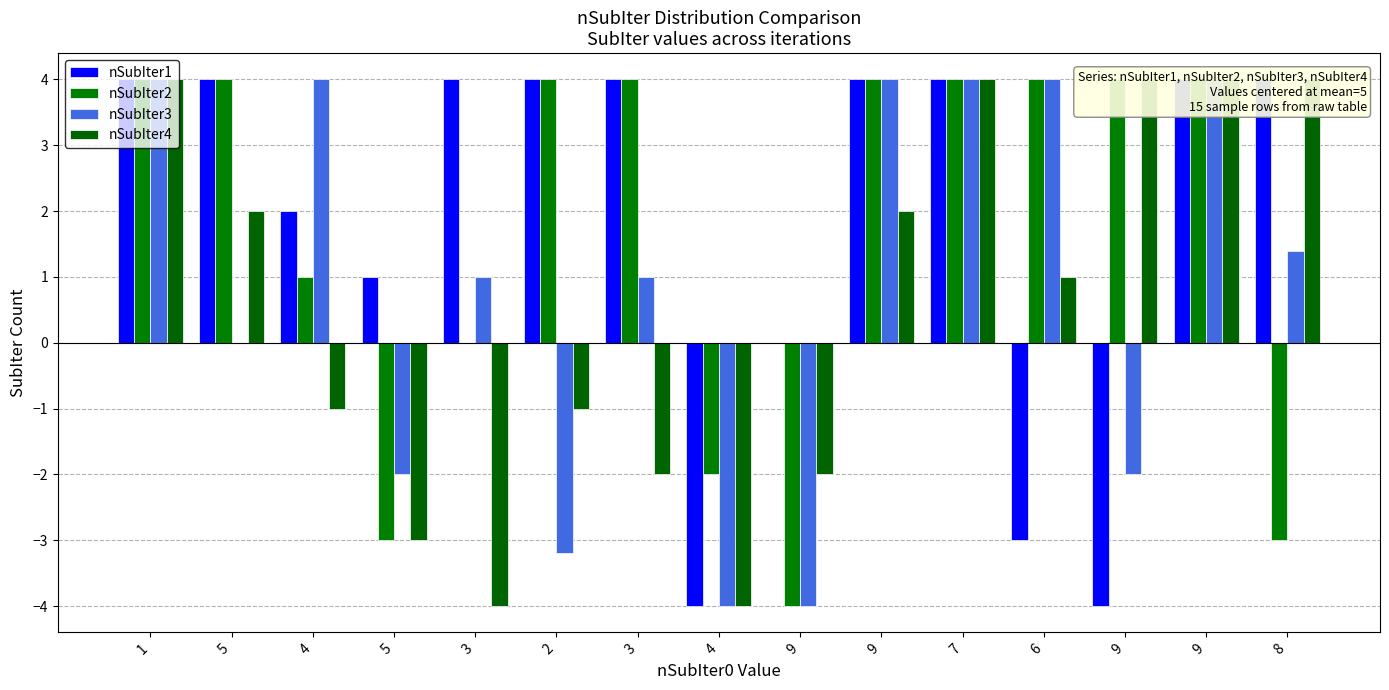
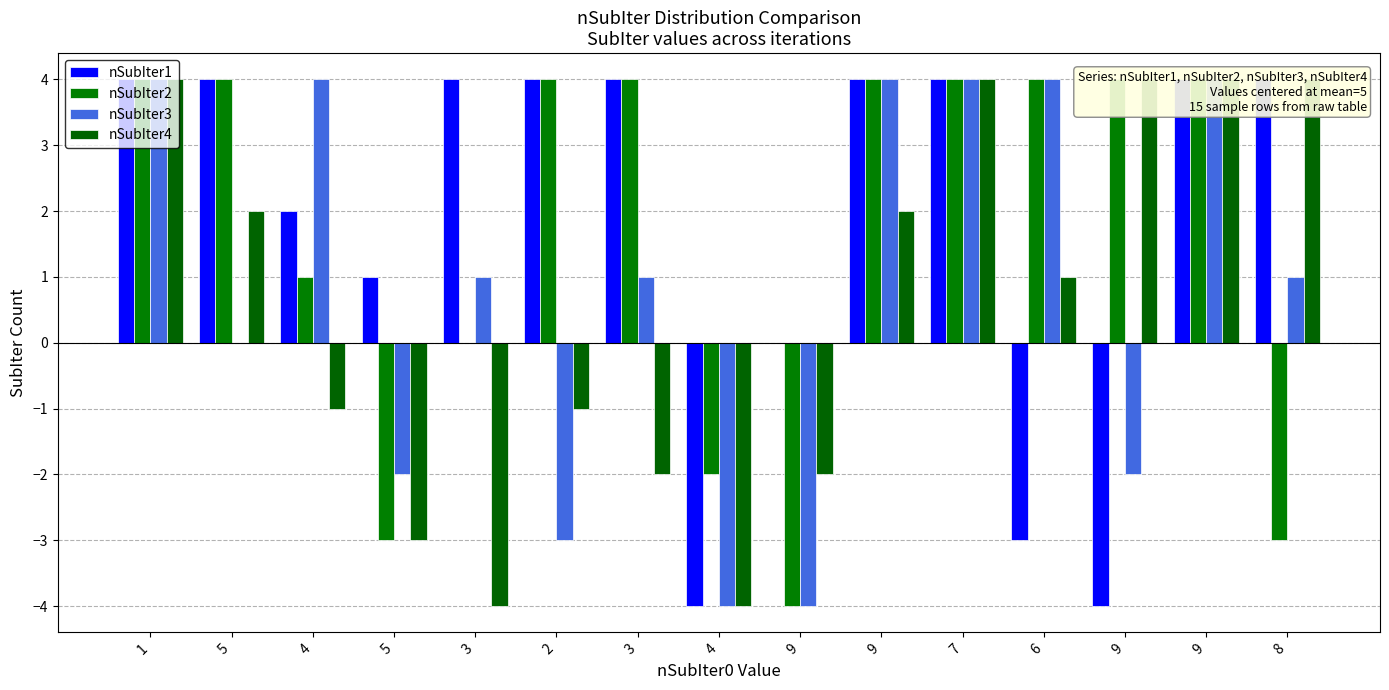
  {
    "nSubIter1": {
      "2": 4.0,
      "7": 4.0,
      "6": -3.0
    },
    "nSubIter3": {
-     "2": -3.2,
+     "2": -3.0,
      "7": 4.0,
      "6": 4.0,
-     "8": 1.4
+     "8": 1.0
    }
  }
